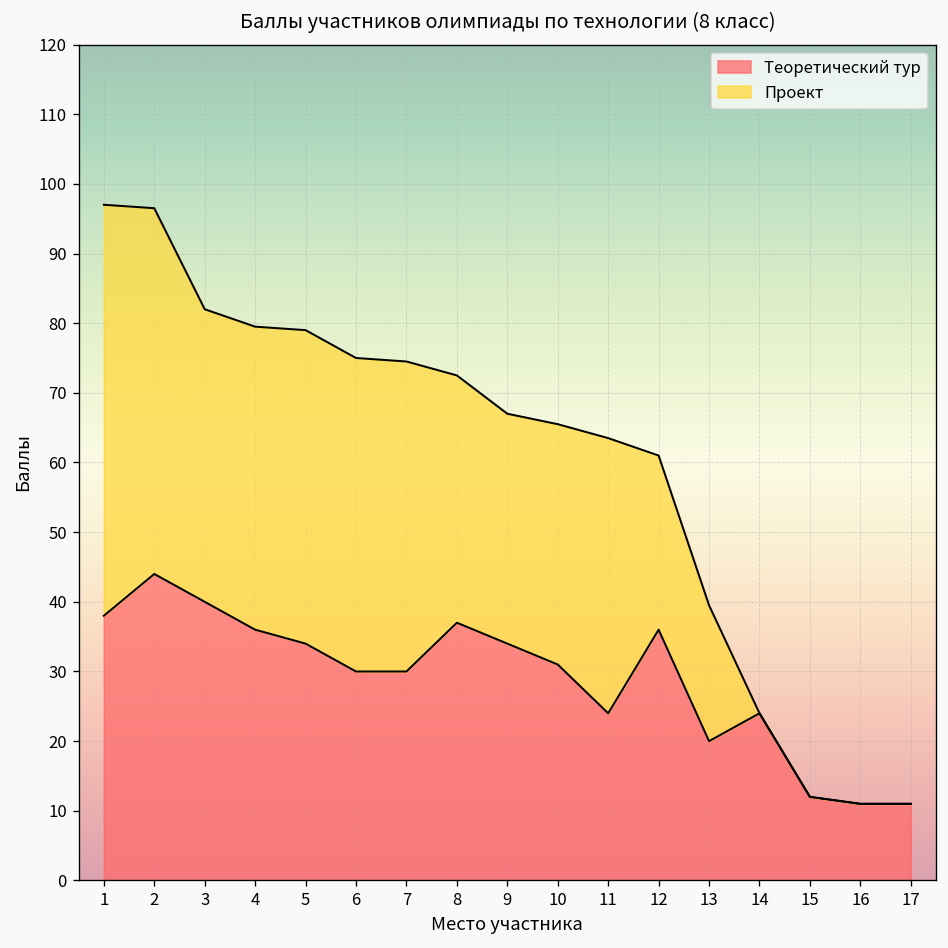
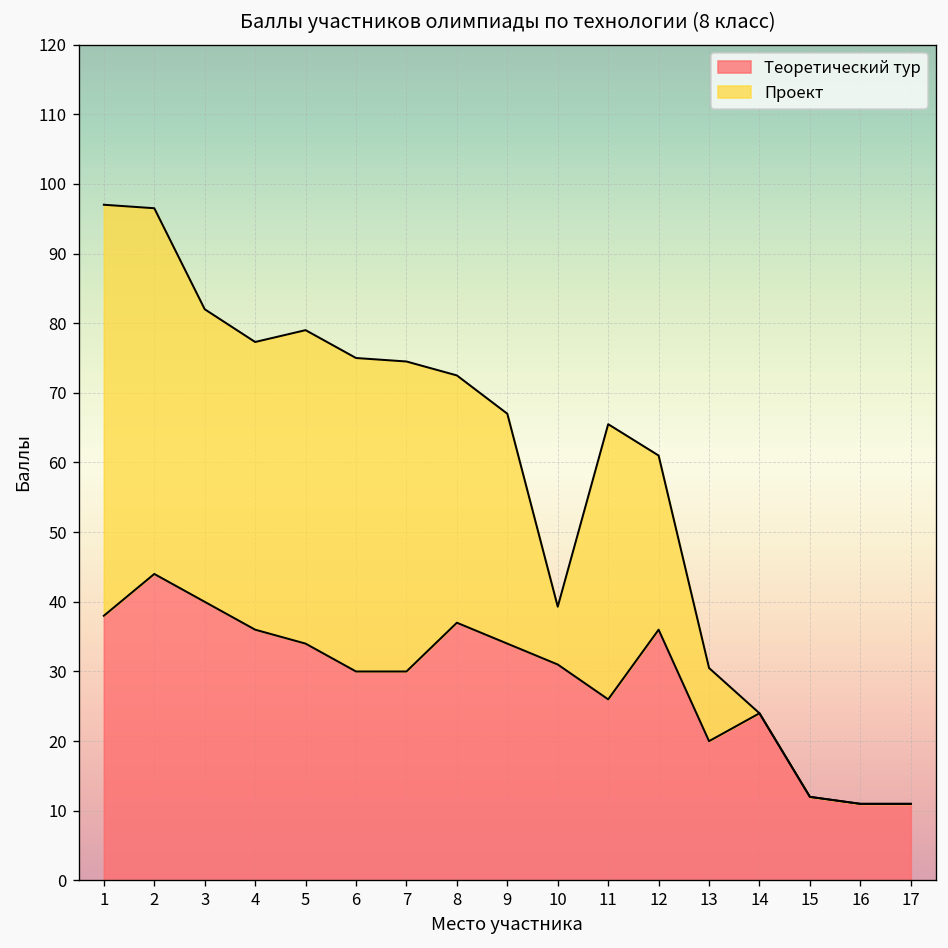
  {
    "Теоретический тур": {
      "1": 38,
      "2": 44,
      "3": 40,
      "4": 36,
      "5": 34,
      "6": 30,
      "7": 30,
      "8": 37,
      "9": 34,
      "10": 31,
-     "11": 24,
+     "11": 26,
      "12": 36,
      "13": 20
    },
    "Проект": {
      "1": 59,
      "2": 53,
      "3": 42,
-     "4": 44,
+     "4": 41,
      "5": 45,
      "6": 45,
      "7": 45,
      "8": 36,
      "9": 33,
-     "10": 35,
+     "10": 8,
      "11": 40,
      "12": 25,
-     "13": 20
+     "13": 11
    }
  }
